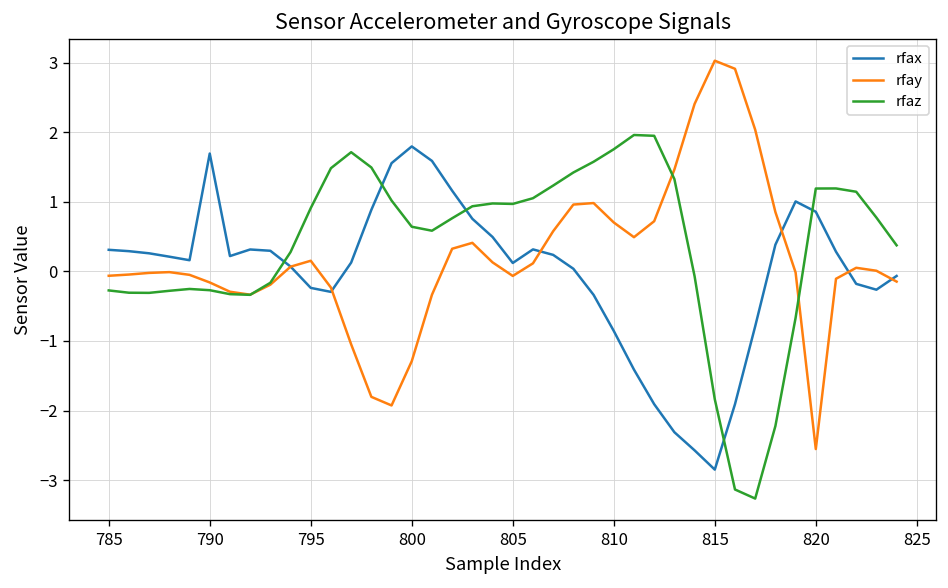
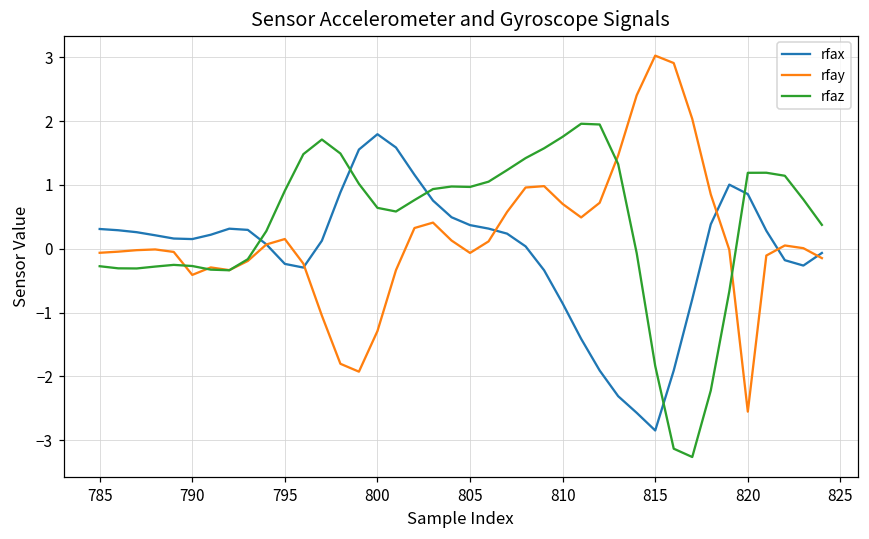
  {
    "rfax": {
      "785": 0.3,
-     "790": 1.7,
+     "790": 0.2,
      "795": -0.2,
      "800": 1.8,
-     "805": 0.1,
+     "805": 0.4,
      "810": -0.9,
      "815": -2.8,
      "820": 0.9
    },
    "rfay": {
      "785": -0.1,
-     "790": -0.2,
+     "790": -0.4,
      "795": 0.2,
      "800": -1.3,
      "805": -0.1,
      "810": 0.7,
      "815": 3.0,
      "820": -2.6
    },
    "rfaz": {
      "785": -0.3,
      "790": -0.3,
      "795": 0.9,
      "800": 0.6,
      "805": 1.0,
      "810": 1.8,
      "815": -1.8,
      "820": 1.2
    }
  }
